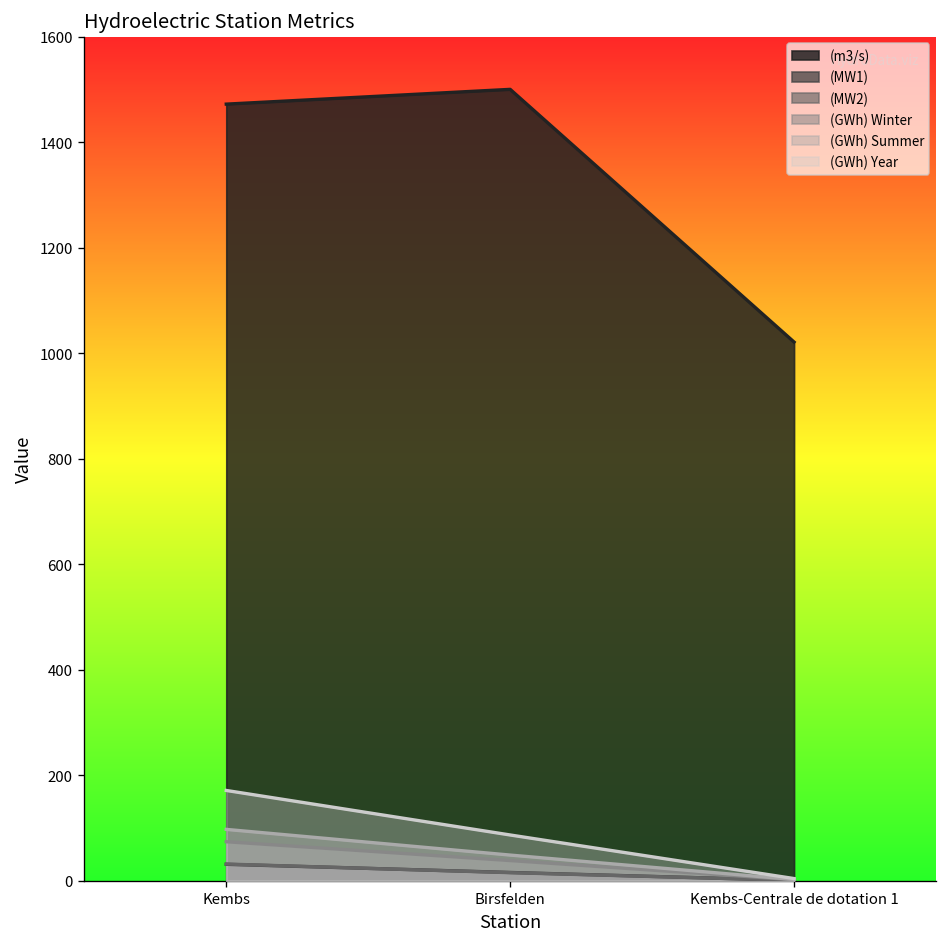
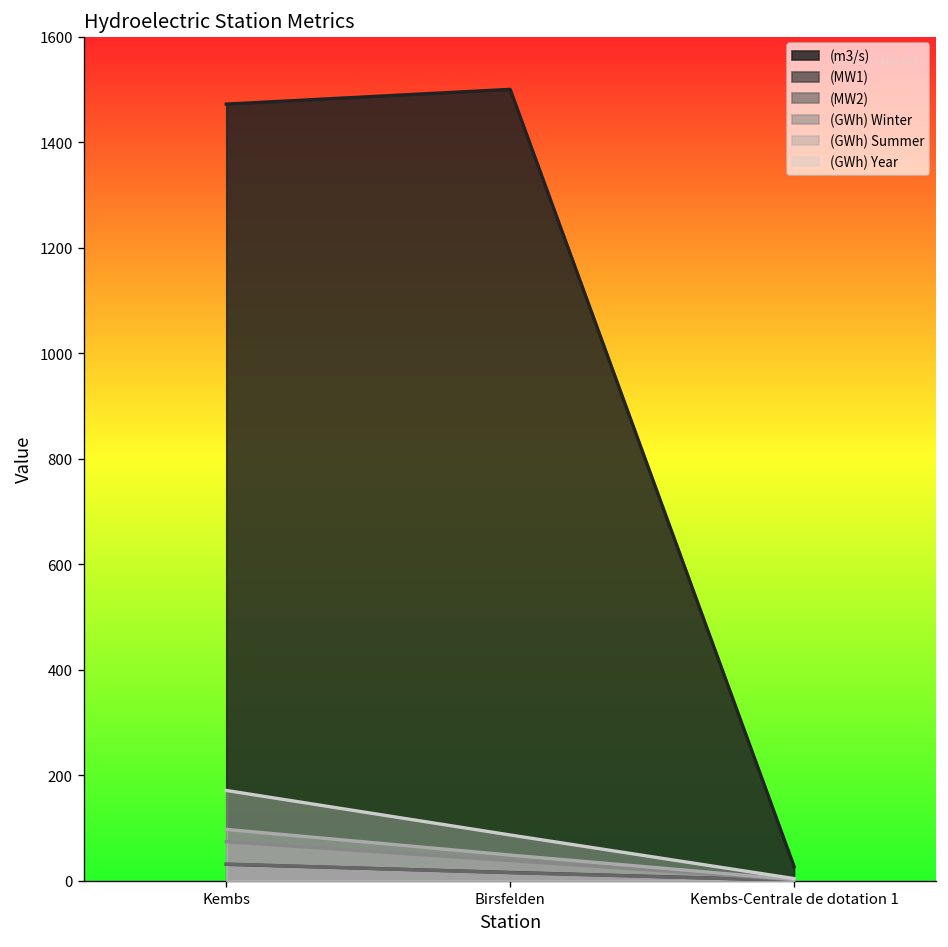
  {
    "(m3/s)": {
      "Kembs": 1470,
      "Birsfelden": 1500,
-     "Kembs-Centrale de dotation 1": 1020
+     "Kembs-Centrale de dotation 1": 30
    }
  }
